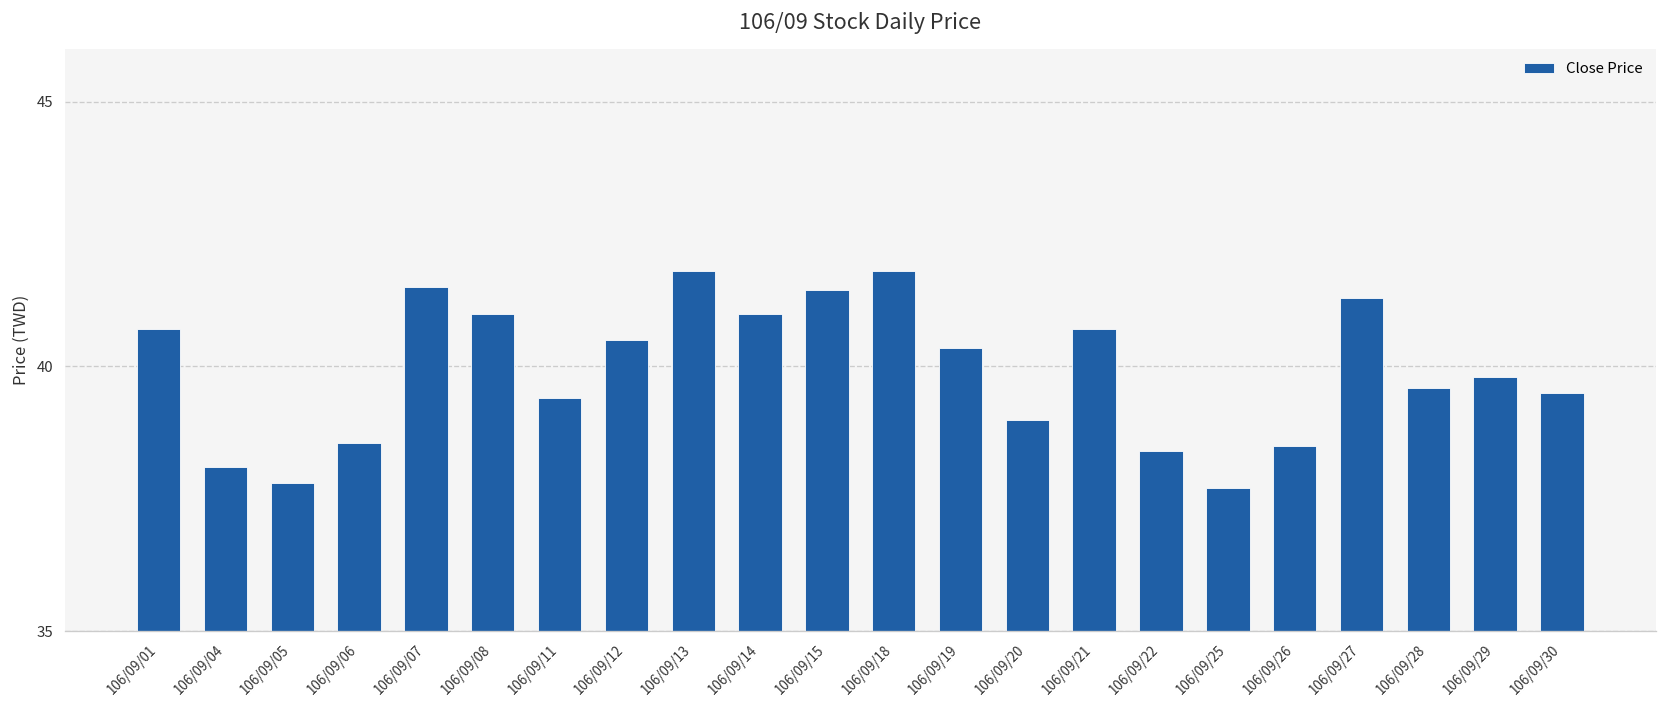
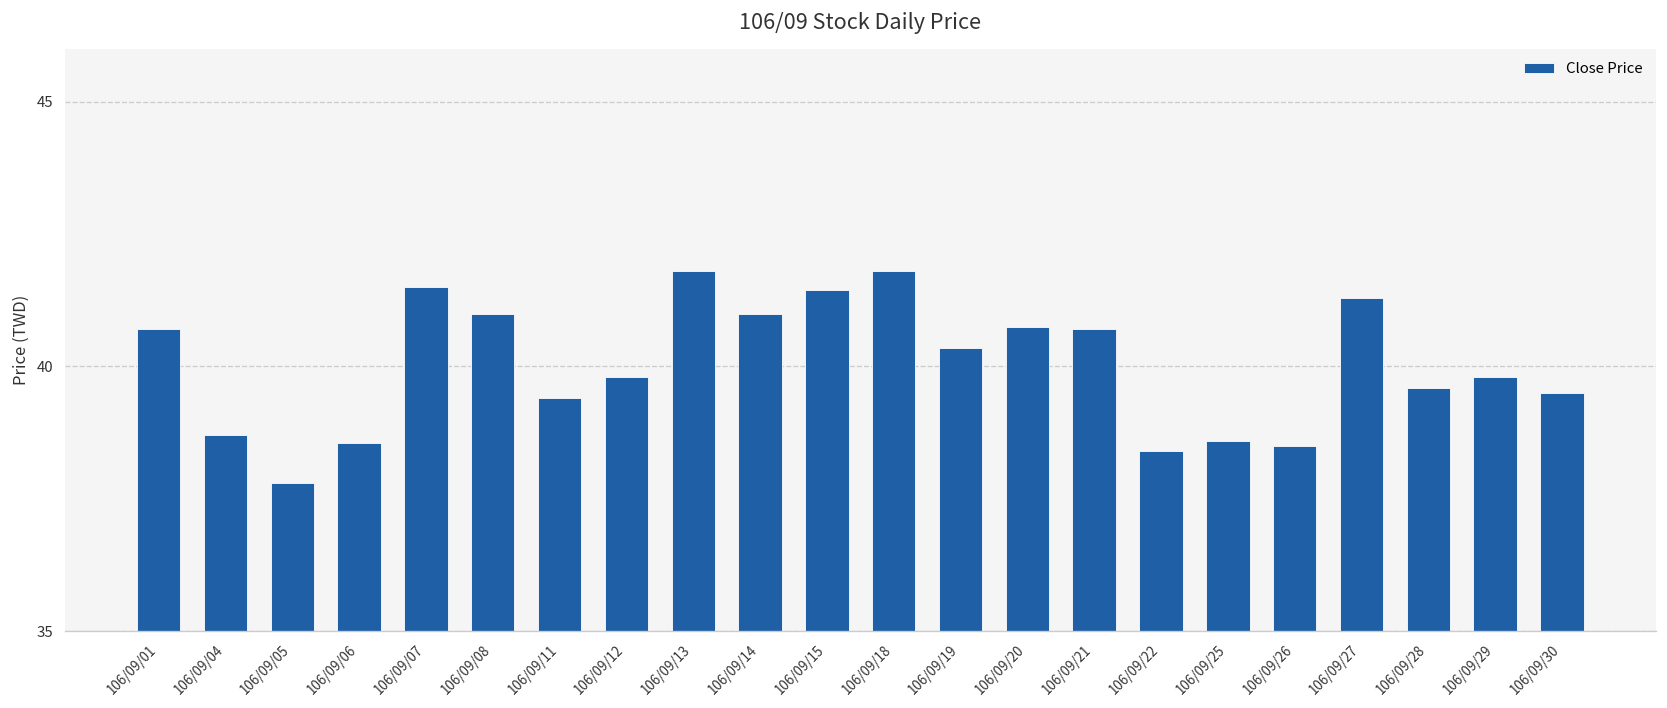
  {
    "106/09/01": 40.7,
-   "106/09/04": 38.1,
+   "106/09/04": 38.7,
    "106/09/05": 37.8,
    "106/09/06": 38.6,
    "106/09/07": 41.5,
    "106/09/08": 41.0,
    "106/09/11": 39.4,
-   "106/09/12": 40.5,
+   "106/09/12": 39.8,
    "106/09/13": 41.8,
    "106/09/14": 41.0,
    "106/09/15": 41.5,
    "106/09/18": 41.8,
    "106/09/19": 40.4,
-   "106/09/20": 39.0,
+   "106/09/20": 40.8,
    "106/09/21": 40.7,
    "106/09/22": 38.4,
-   "106/09/25": 37.7,
+   "106/09/25": 38.6,
    "106/09/26": 38.5,
    "106/09/27": 41.3,
    "106/09/28": 39.6,
    "106/09/29": 39.8,
    "106/09/30": 39.5
  }
